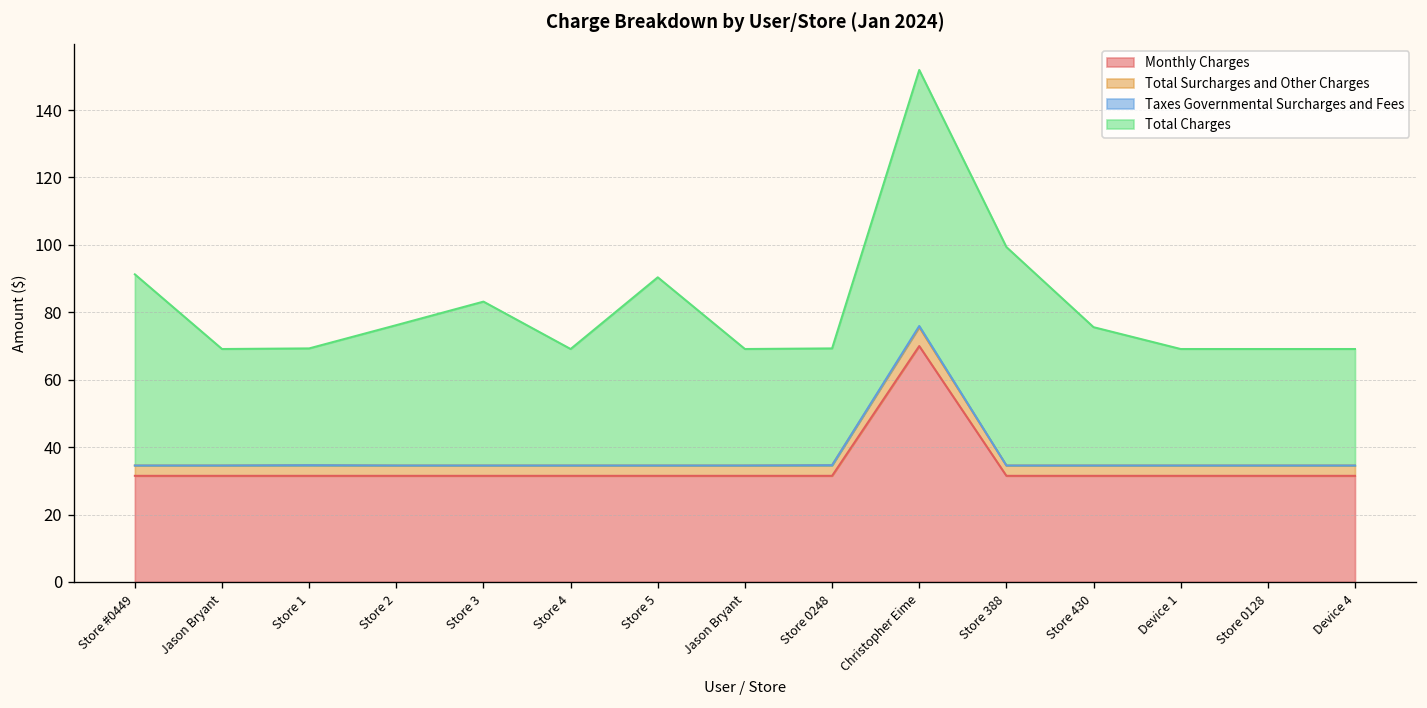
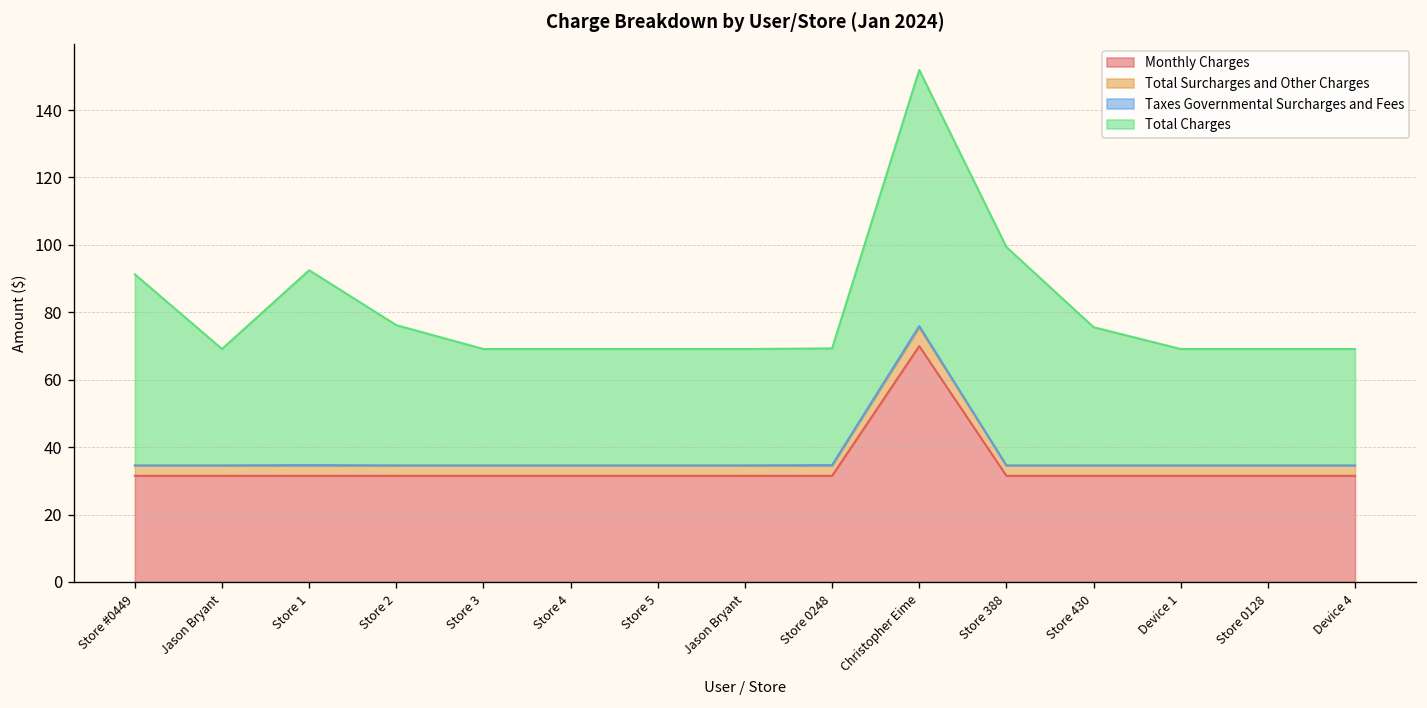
  {
    "Total Charges": {
      "Store #0449": 57,
-     "Store 1": 35,
+     "Store 1": 58,
      "Store 2": 42,
-     "Store 3": 49,
+     "Store 3": 35,
      "Store 4": 35,
-     "Store 5": 56,
+     "Store 5": 35,
      "Store 0248": 35,
      "Christopher Eime": 76,
      "Store 388": 65,
      "Store 430": 41,
      "Device 1": 35,
      "Store 0128": 35,
      "Device 4": 35
    }
  }
